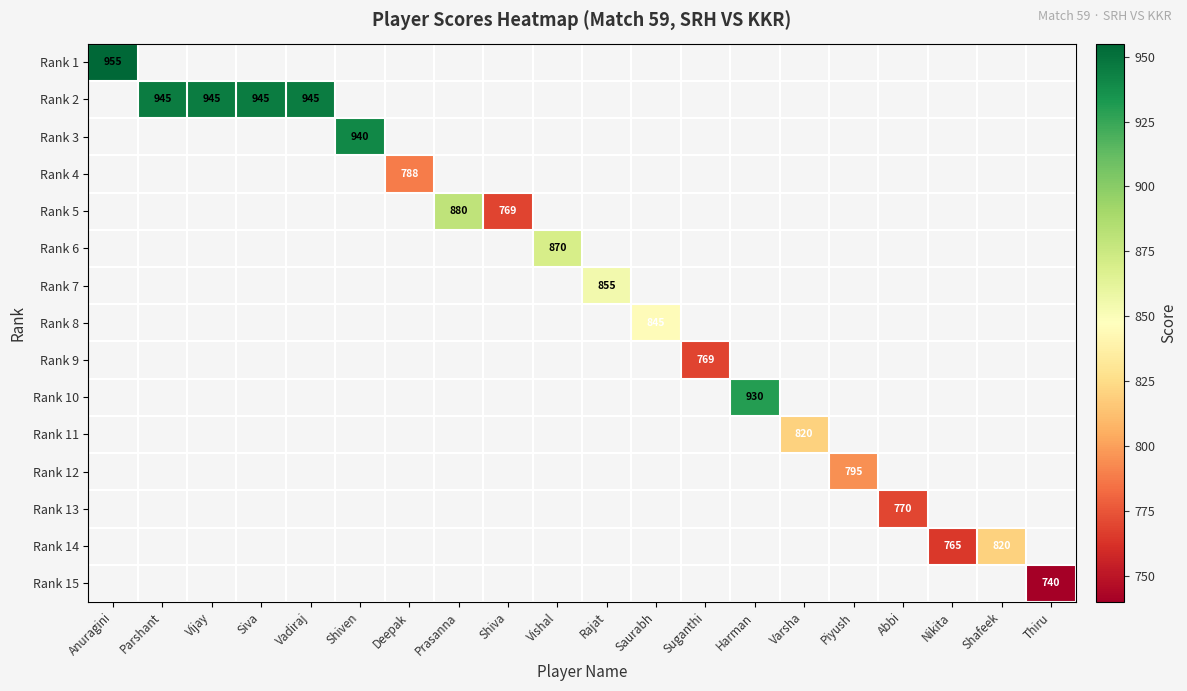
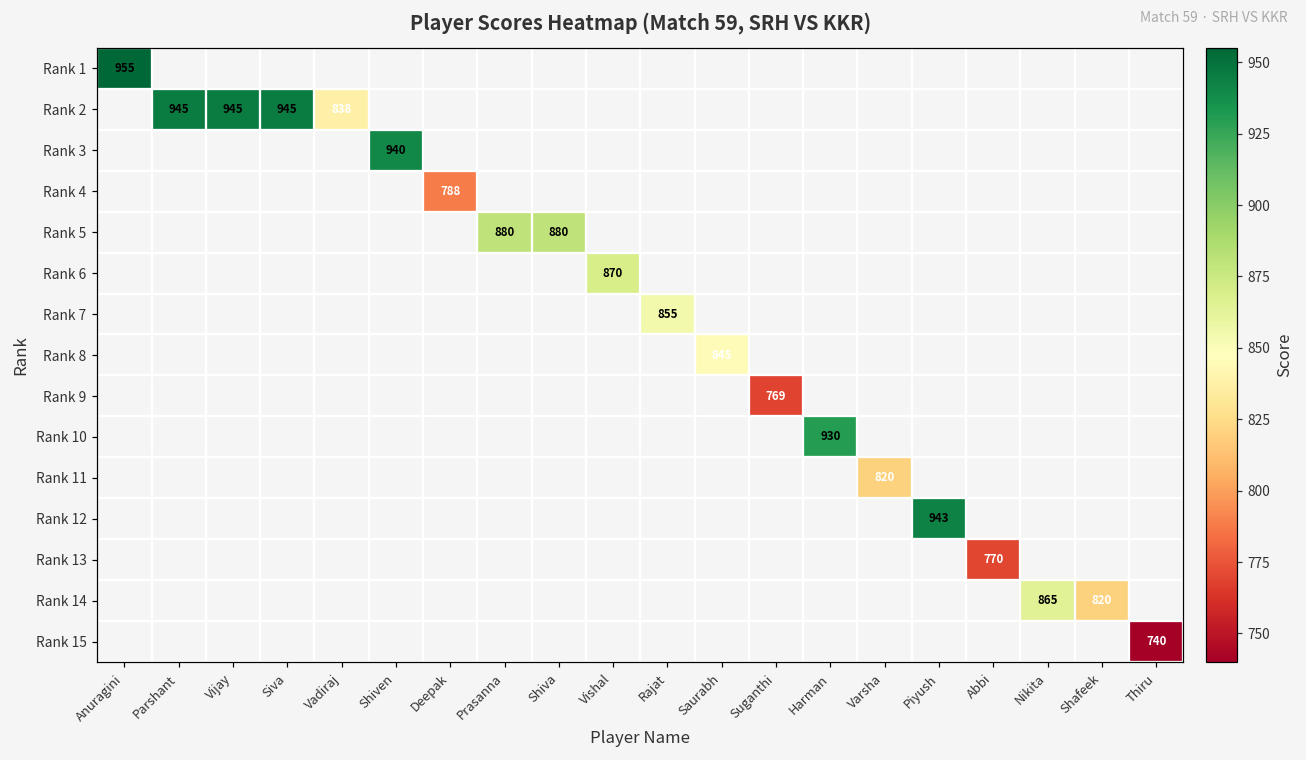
  {
    "Rank 1": {
      "Anuragini": 955
    },
    "Rank 2": {
      "Parshant": 945,
      "Vijay": 945,
      "Siva": 945,
-     "Vadiraj": 945
+     "Vadiraj": 838
    },
    "Rank 3": {
      "Shiven": 940
    },
    "Rank 4": {
      "Deepak": 788
    },
    "Rank 5": {
      "Prasanna": 880,
-     "Shiva": 769
+     "Shiva": 880
    },
    "Rank 6": {
      "Vishal": 870
    },
    "Rank 7": {
      "Rajat": 855
    },
    "Rank 8": {
      "Saurabh": 845
    },
    "Rank 9": {
      "Suganthi": 769
    },
    "Rank 10": {
      "Harman": 930
    },
    "Rank 11": {
      "Varsha": 820
    },
    "Rank 12": {
-     "Piyush": 795
+     "Piyush": 943
    },
    "Rank 13": {
      "Abbi": 770
    },
    "Rank 14": {
-     "Nikita": 765,
+     "Nikita": 865,
      "Shafeek": 820
    },
    "Rank 15": {
      "Thiru": 740
    }
  }
